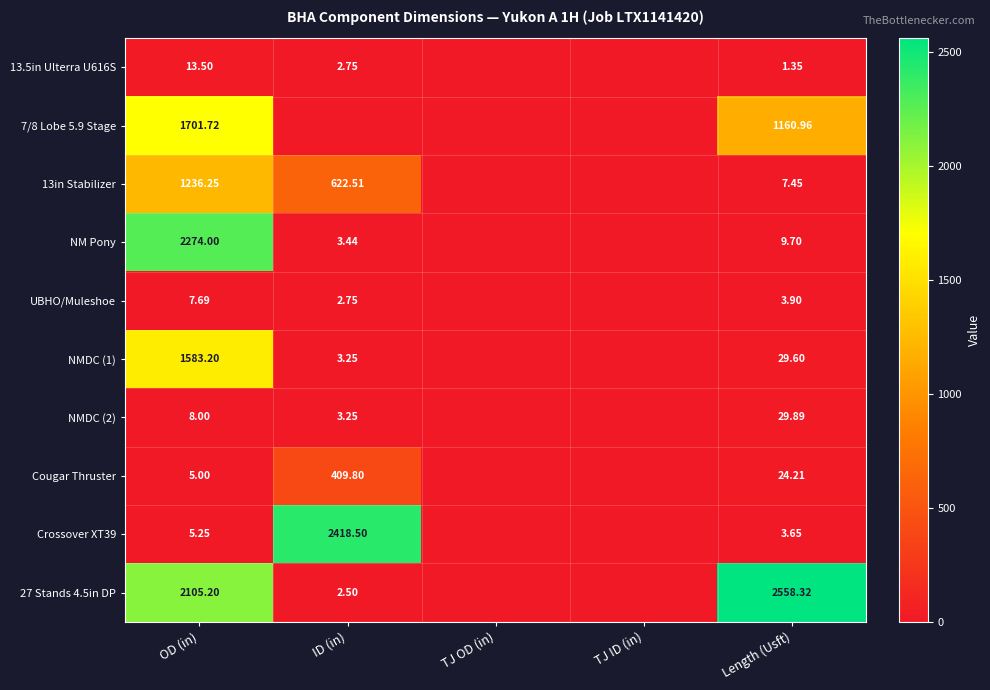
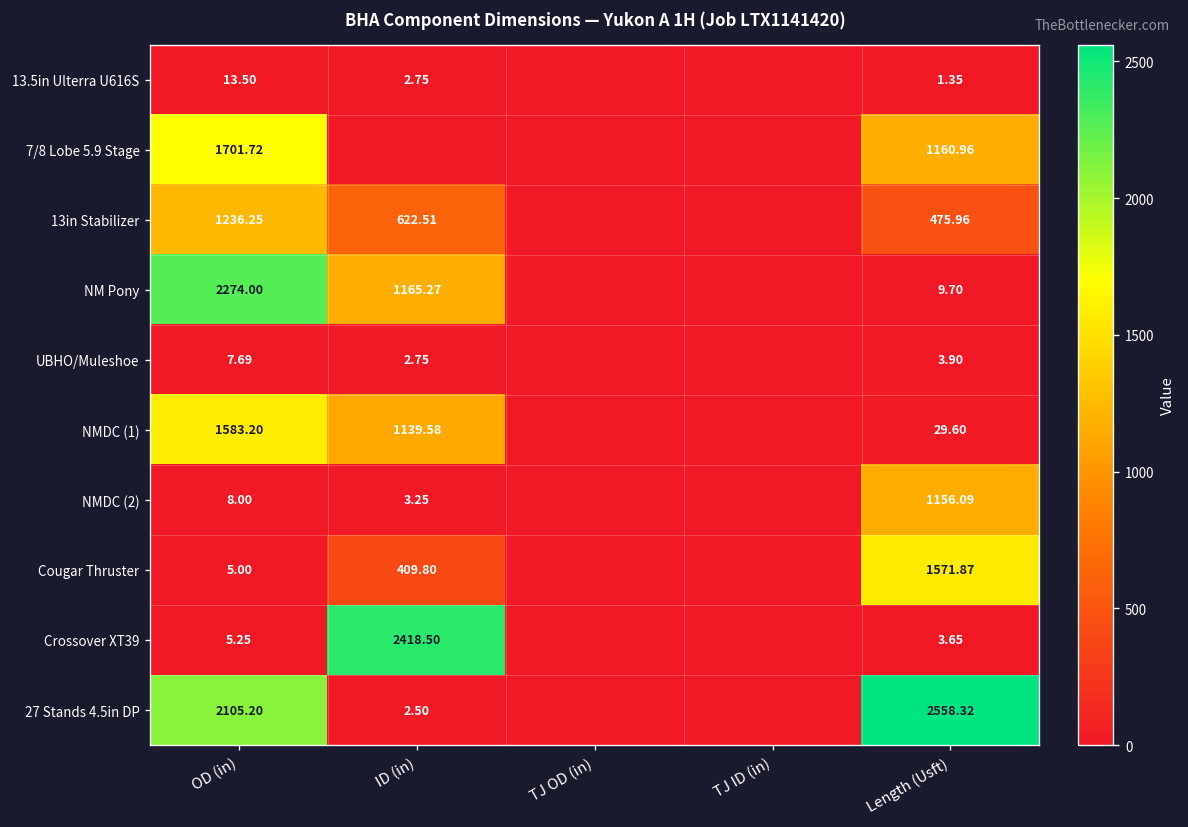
  {
    "13.5in Ulterra U616S": {
      "OD (in)": 13.50,
      "ID (in)": 2.75,
      "Length (Usft)": 1.35
    },
    "7/8 Lobe 5.9 Stage": {
      "OD (in)": 1701.72,
      "Length (Usft)": 1160.96
    },
    "13in Stabilizer": {
      "OD (in)": 1236.25,
      "ID (in)": 622.51,
-     "Length (Usft)": 7.45
+     "Length (Usft)": 475.96
    },
    "NM Pony": {
      "OD (in)": 2274.00,
-     "ID (in)": 3.44,
+     "ID (in)": 1165.27,
      "Length (Usft)": 9.70
    },
    "UBHO/Muleshoe": {
      "OD (in)": 7.69,
      "ID (in)": 2.75,
      "Length (Usft)": 3.90
    },
    "NMDC (1)": {
      "OD (in)": 1583.20,
-     "ID (in)": 3.25,
+     "ID (in)": 1139.58,
      "Length (Usft)": 29.60
    },
    "NMDC (2)": {
      "OD (in)": 8.00,
      "ID (in)": 3.25,
-     "Length (Usft)": 29.89
+     "Length (Usft)": 1156.09
    },
    "Cougar Thruster": {
      "OD (in)": 5.00,
      "ID (in)": 409.80,
-     "Length (Usft)": 24.21
+     "Length (Usft)": 1571.87
    },
    "Crossover XT39": {
      "OD (in)": 5.25,
      "ID (in)": 2418.50,
      "Length (Usft)": 3.65
    },
    "27 Stands 4.5in DP": {
      "OD (in)": 2105.20,
      "ID (in)": 2.50,
      "Length (Usft)": 2558.32
    }
  }
